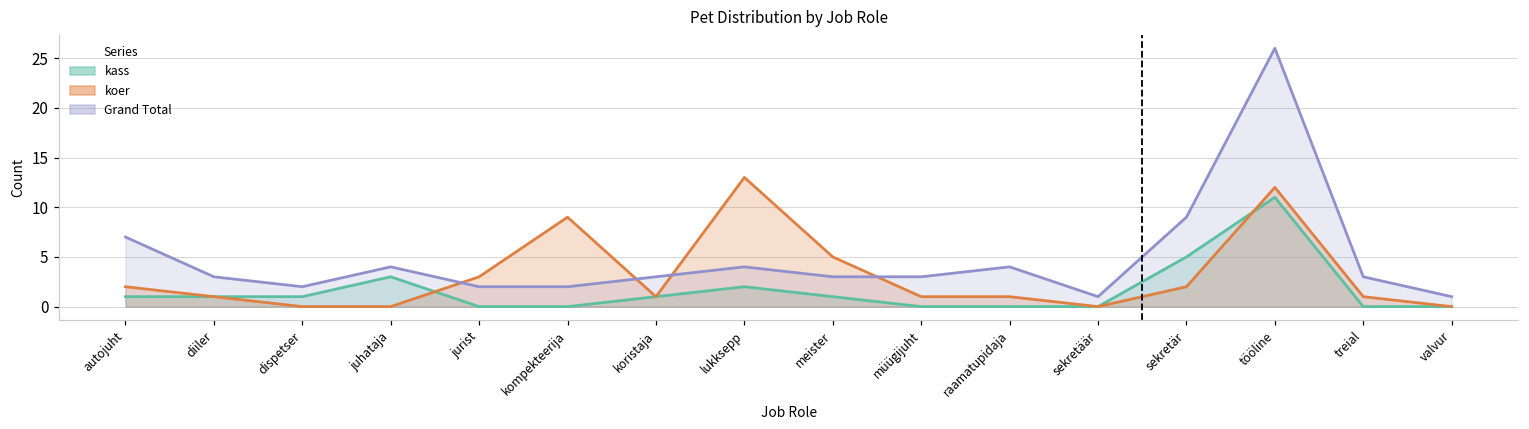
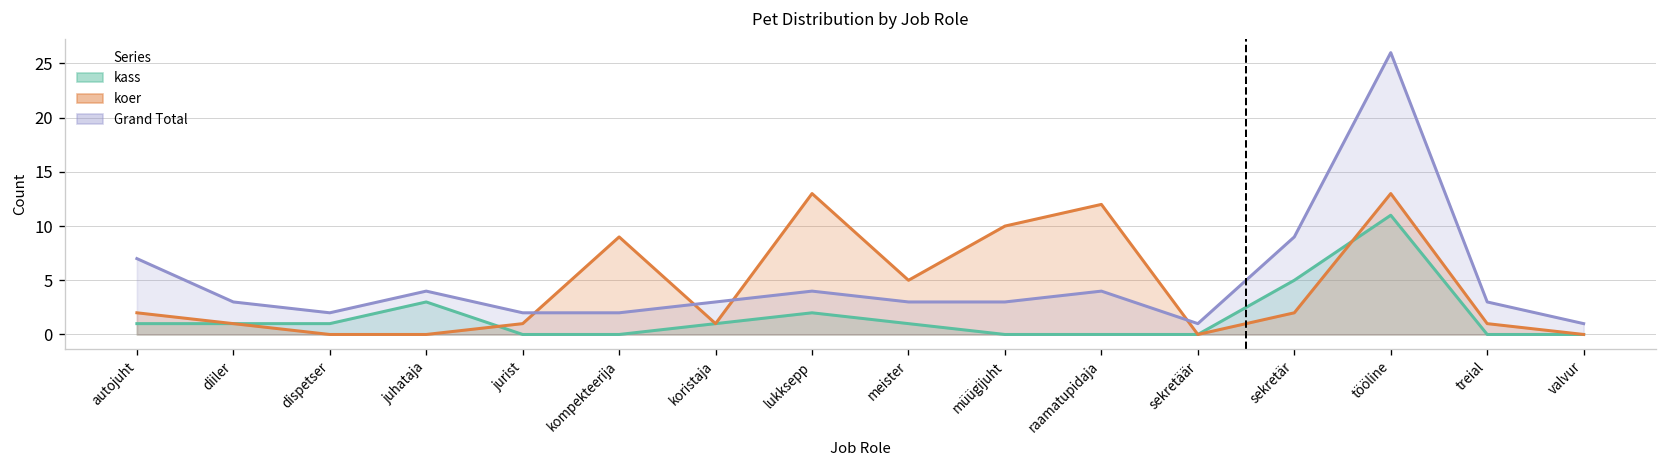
  {
    "koer": {
      "autojuht": 2,
      "dispetser": 0,
      "juhataja": 0,
-     "jurist": 3,
+     "jurist": 1,
      "kompekteerija": 9,
      "lukksepp": 13,
      "meister": 5,
-     "müügijuht": 1,
-     "raamatupidaja": 1,
+     "müügijuht": 10,
+     "raamatupidaja": 12,
      "sekretär": 2,
-     "tööline": 12,
+     "tööline": 13,
      "treial": 1
    }
  }
